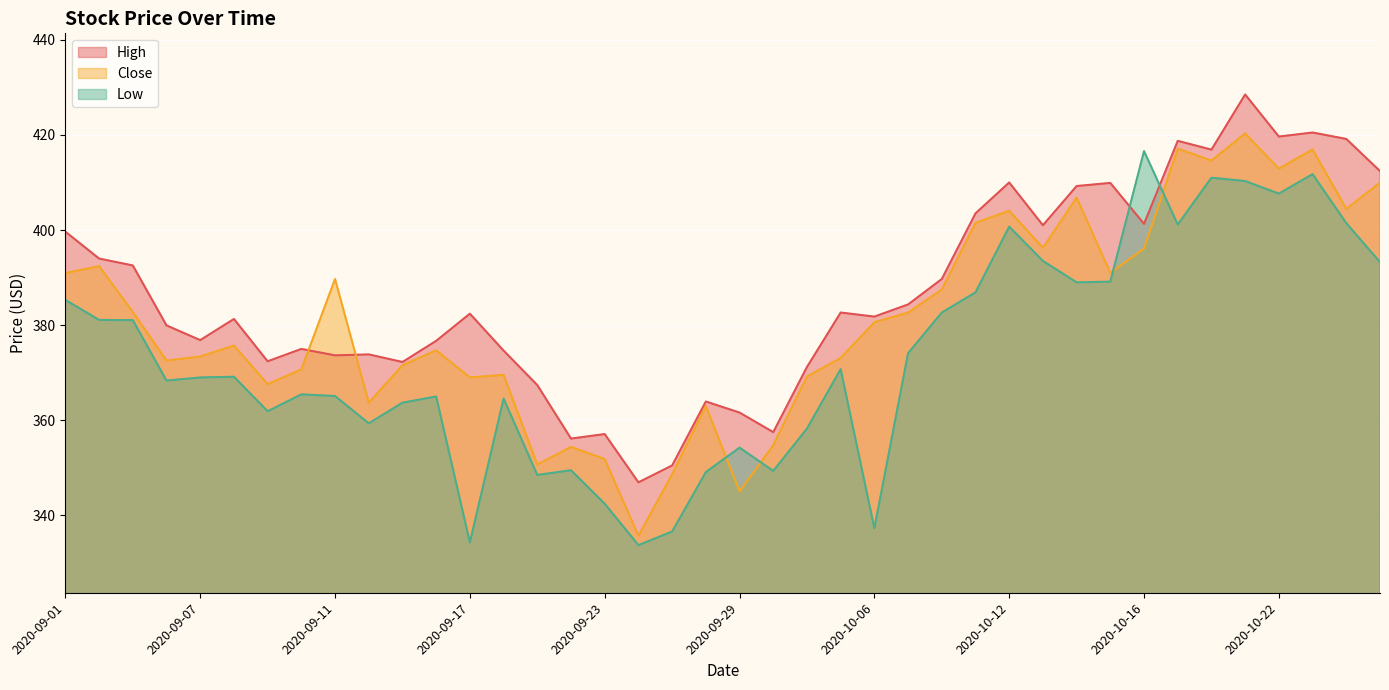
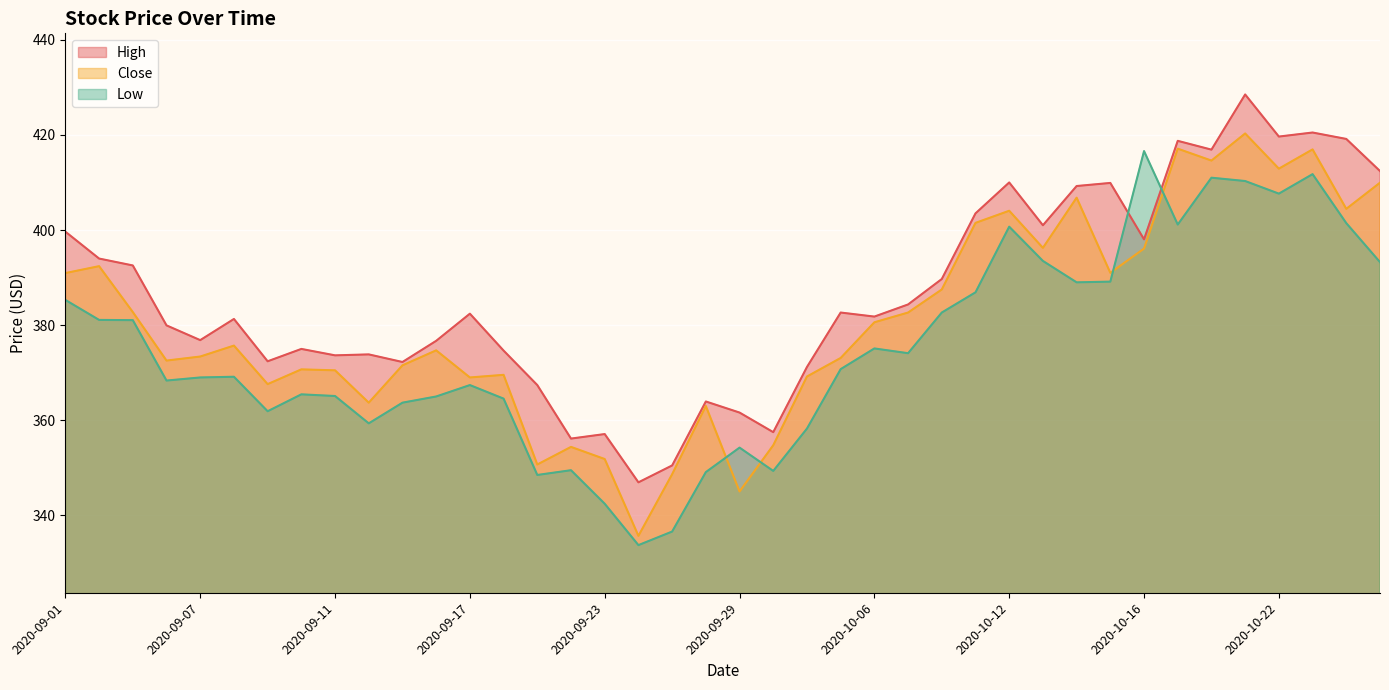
  {
    "High": {
      "2020-09-01": 400,
      "2020-09-07": 377,
      "2020-09-11": 374,
      "2020-09-17": 382,
      "2020-09-23": 357,
      "2020-09-29": 362,
      "2020-10-06": 382,
      "2020-10-12": 410,
-     "2020-10-16": 401,
+     "2020-10-16": 398,
      "2020-10-22": 420
    },
    "Close": {
      "2020-09-01": 391,
      "2020-09-07": 373,
-     "2020-09-11": 390,
+     "2020-09-11": 371,
      "2020-09-17": 369,
      "2020-09-23": 352,
      "2020-09-29": 345,
      "2020-10-06": 381,
      "2020-10-12": 404,
      "2020-10-16": 396,
      "2020-10-22": 413
    },
    "Low": {
      "2020-09-01": 385,
      "2020-09-07": 369,
      "2020-09-11": 365,
-     "2020-09-17": 334,
+     "2020-09-17": 367,
      "2020-09-23": 342,
      "2020-09-29": 354,
-     "2020-10-06": 337,
+     "2020-10-06": 375,
      "2020-10-12": 401,
      "2020-10-16": 417,
      "2020-10-22": 408
    }
  }
